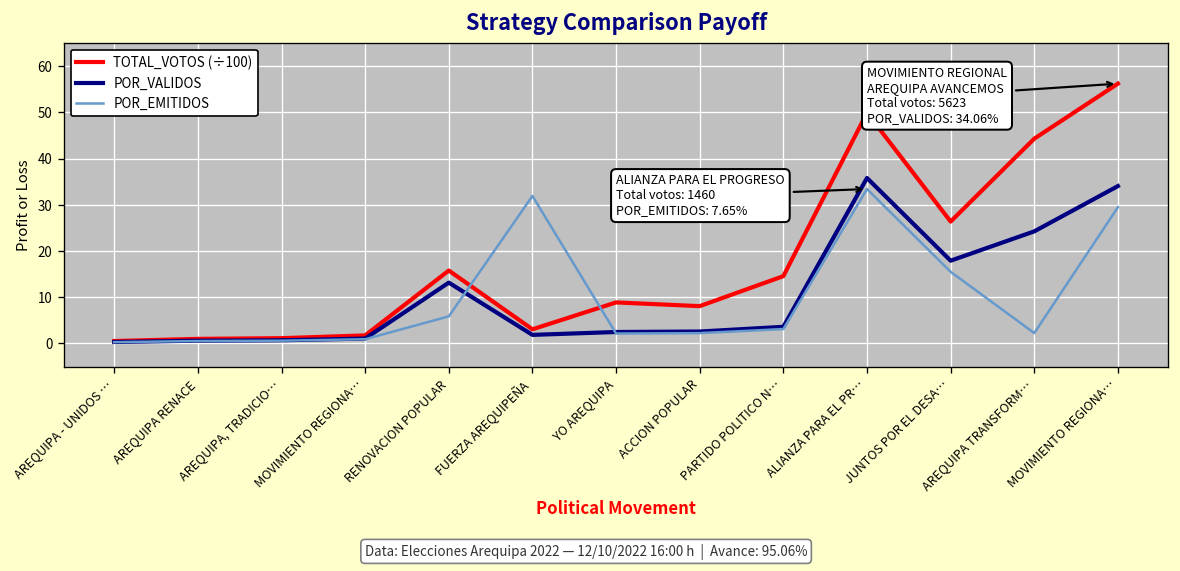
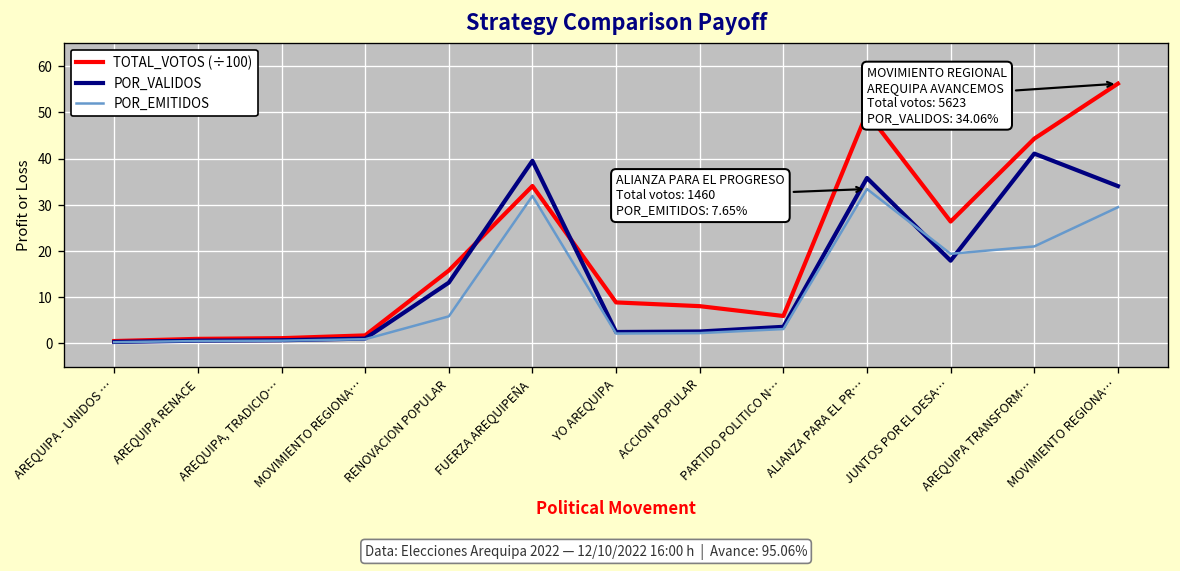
  {
    "TOTAL_VOTOS (÷100)": {
      "RENOVACION POPULAR": 16,
-     "FUERZA AREQUIPEÑA": 3,
+     "FUERZA AREQUIPEÑA": 34,
      "YO AREQUIPA": 9,
      "ACCION POPULAR": 8,
-     "PARTIDO POLITICO N…": 15,
+     "PARTIDO POLITICO N…": 6,
      "JUNTOS POR EL DESA…": 26,
      "AREQUIPA TRANSFORM…": 44
    },
    "POR_VALIDOS": {
      "RENOVACION POPULAR": 13,
-     "FUERZA AREQUIPEÑA": 2,
+     "FUERZA AREQUIPEÑA": 40,
      "JUNTOS POR EL DESA…": 18,
-     "AREQUIPA TRANSFORM…": 24
+     "AREQUIPA TRANSFORM…": 41
    },
    "POR_EMITIDOS": {
      "RENOVACION POPULAR": 6,
      "FUERZA AREQUIPEÑA": 32,
-     "JUNTOS POR EL DESA…": 16,
-     "AREQUIPA TRANSFORM…": 2
+     "JUNTOS POR EL DESA…": 19,
+     "AREQUIPA TRANSFORM…": 21
    }
  }
